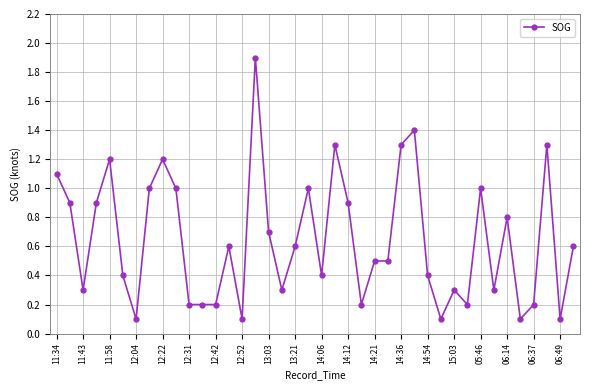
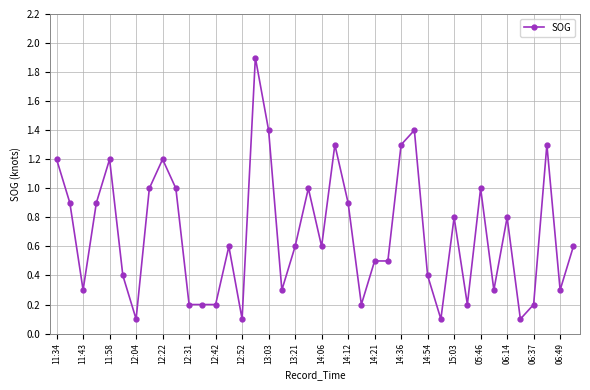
  {
-   "11:34": 1.1,
+   "11:34": 1.2,
    "11:43": 0.3,
    "11:58": 1.2,
    "12:04": 0.1,
    "12:22": 1.2,
    "12:31": 0.2,
    "12:42": 0.2,
    "12:52": 0.1,
-   "13:03": 0.7,
+   "13:03": 1.4,
    "13:21": 0.6,
-   "14:06": 0.4,
+   "14:06": 0.6,
    "14:12": 0.9,
    "14:21": 0.5,
    "14:36": 1.3,
    "14:54": 0.4,
-   "15:03": 0.3,
+   "15:03": 0.8,
    "05:46": 1.0,
    "06:14": 0.8,
    "06:37": 0.2,
-   "06:49": 0.1
+   "06:49": 0.3
  }
